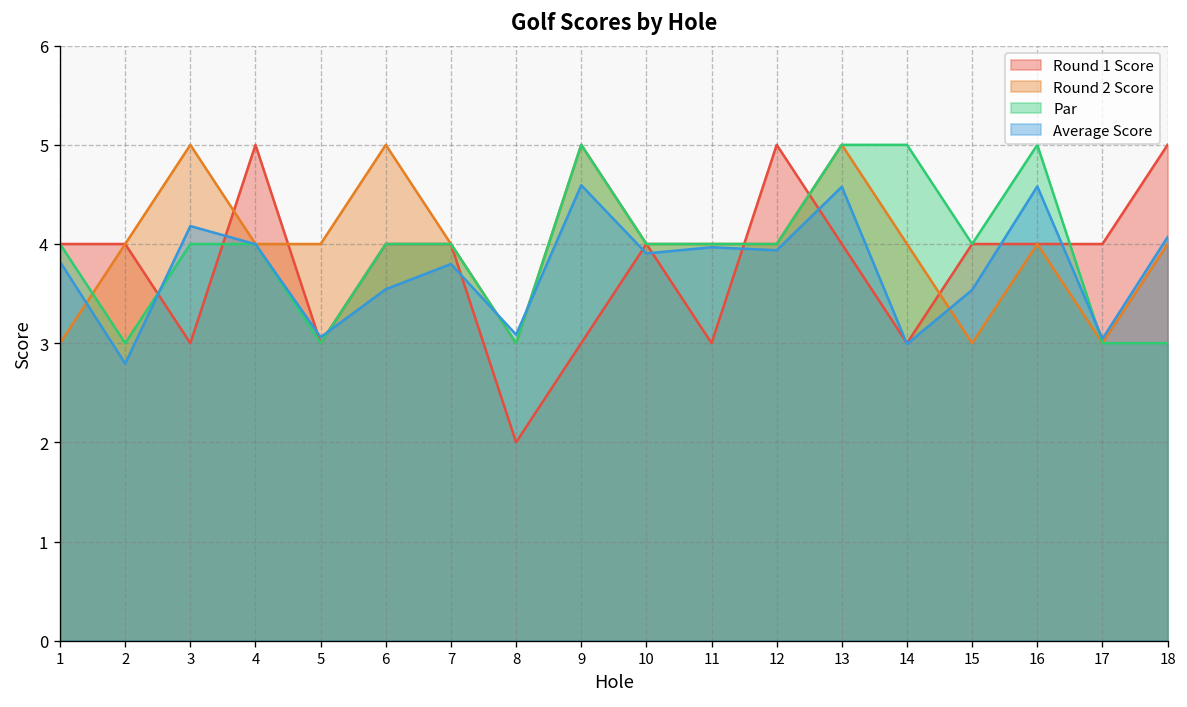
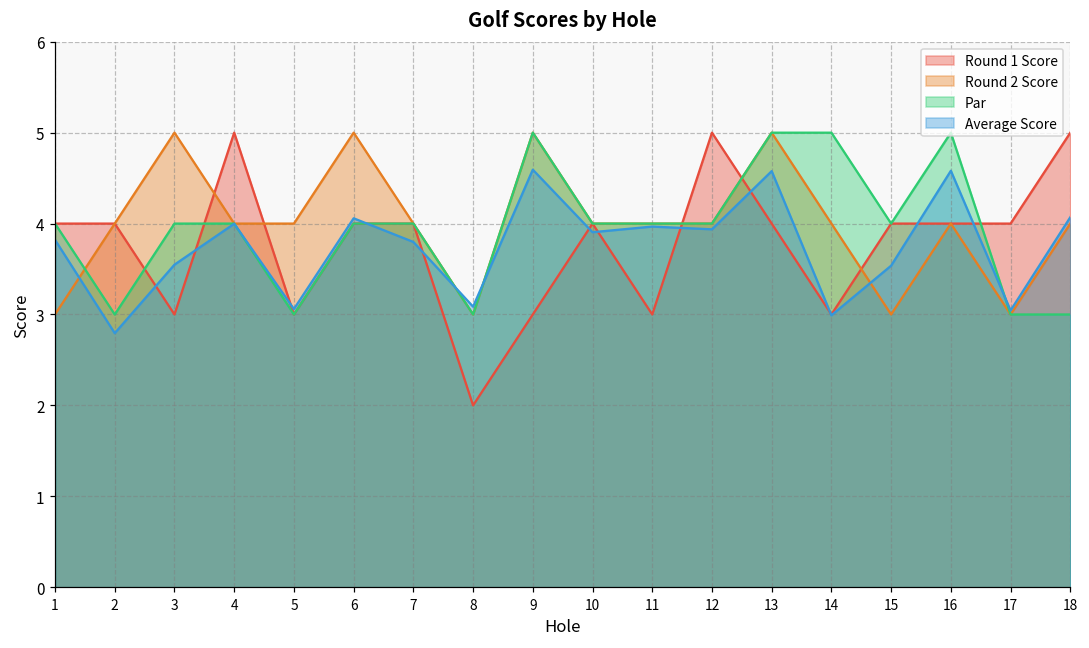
  {
    "Par": {
      "2": 3.0,
      "3": 4.0,
      "14": 5.0,
      "18": 3.0
    },
    "Average Score": {
      "1": 3.8,
      "2": 2.8,
-     "3": 4.2,
+     "3": 3.5,
      "5": 3.1,
-     "6": 3.5,
+     "6": 4.1,
      "7": 3.8,
      "8": 3.1,
      "9": 4.6,
      "10": 3.9,
      "11": 4.0,
      "12": 3.9,
      "13": 4.6,
      "15": 3.5,
      "16": 4.6,
      "17": 3.0,
      "18": 4.1
    }
  }
